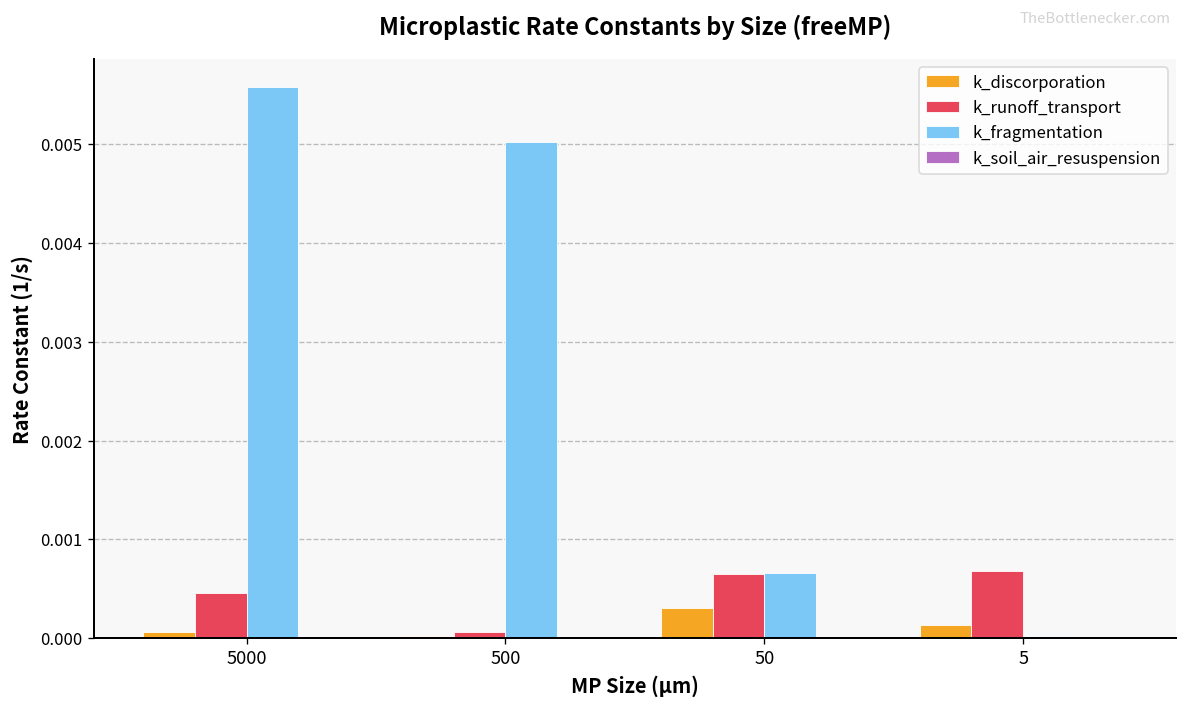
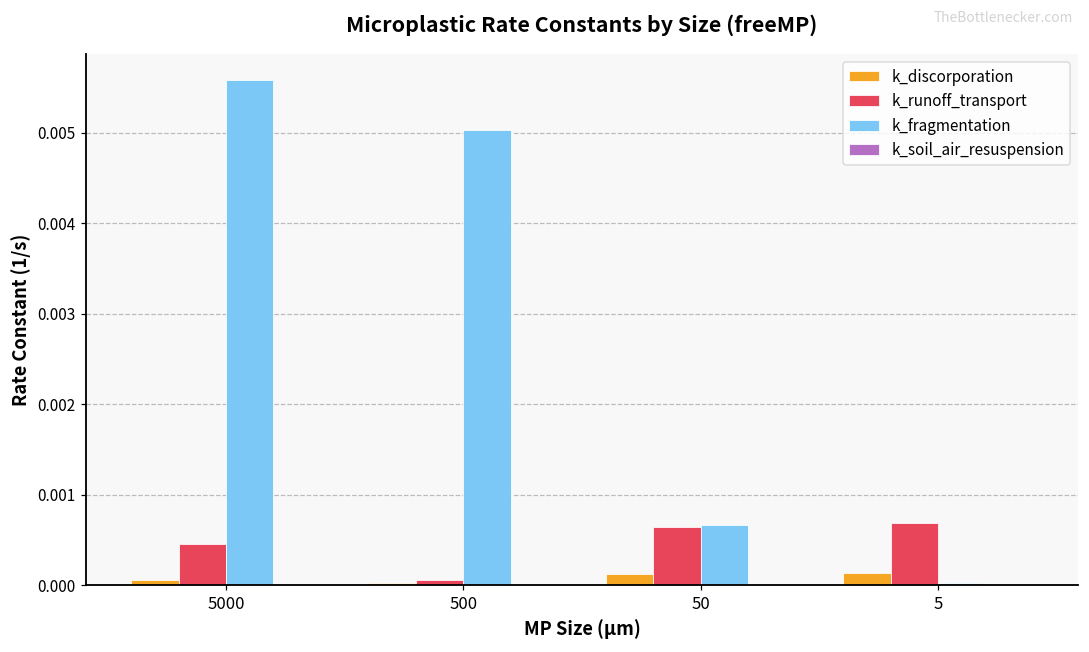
  {
    "k_discorporation": {
      "5000": 0.0001,
-     "50": 0.0003,
+     "50": 0.0001,
      "5": 0.0001
    },
    "k_runoff_transport": {
      "5000": 0.0005,
      "500": 0.0001,
      "50": 0.0006,
      "5": 0.0007
    },
    "k_fragmentation": {
      "5000": 0.0056,
      "500": 0.0050,
      "50": 0.0007
    }
  }
